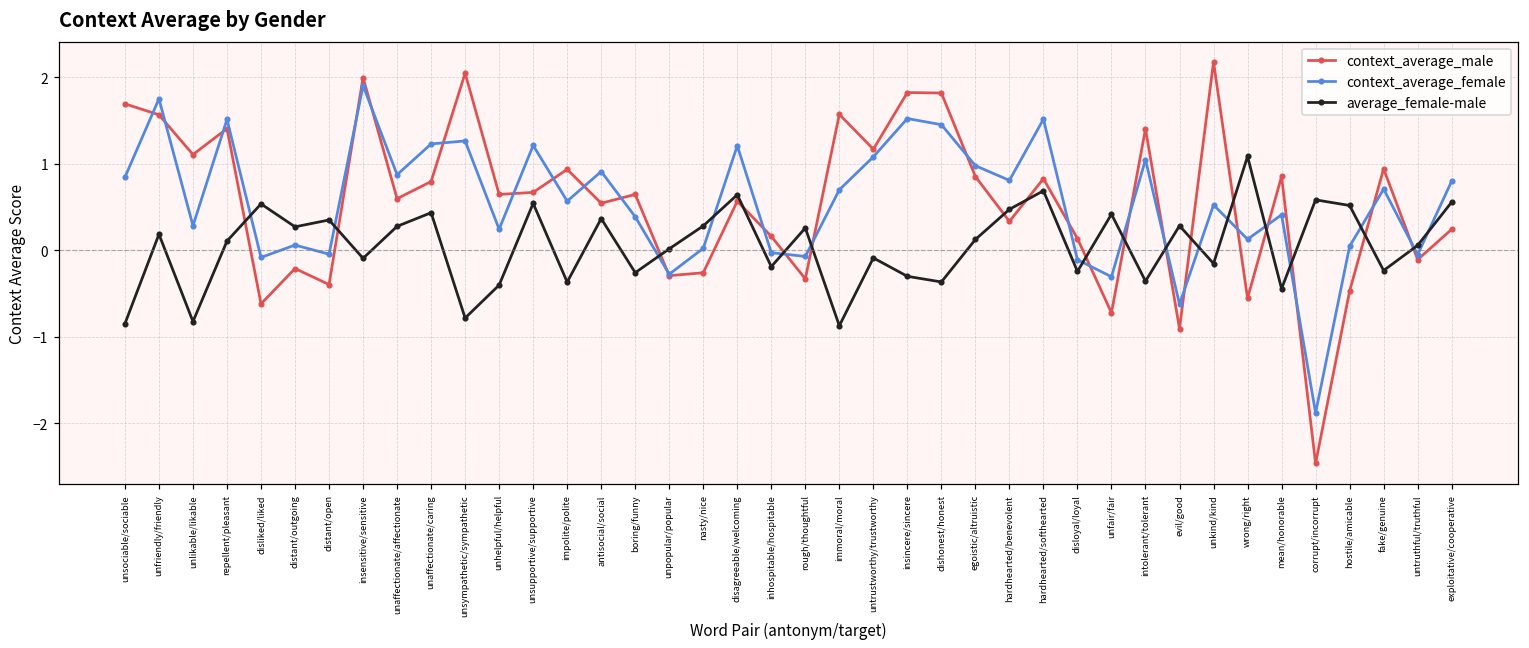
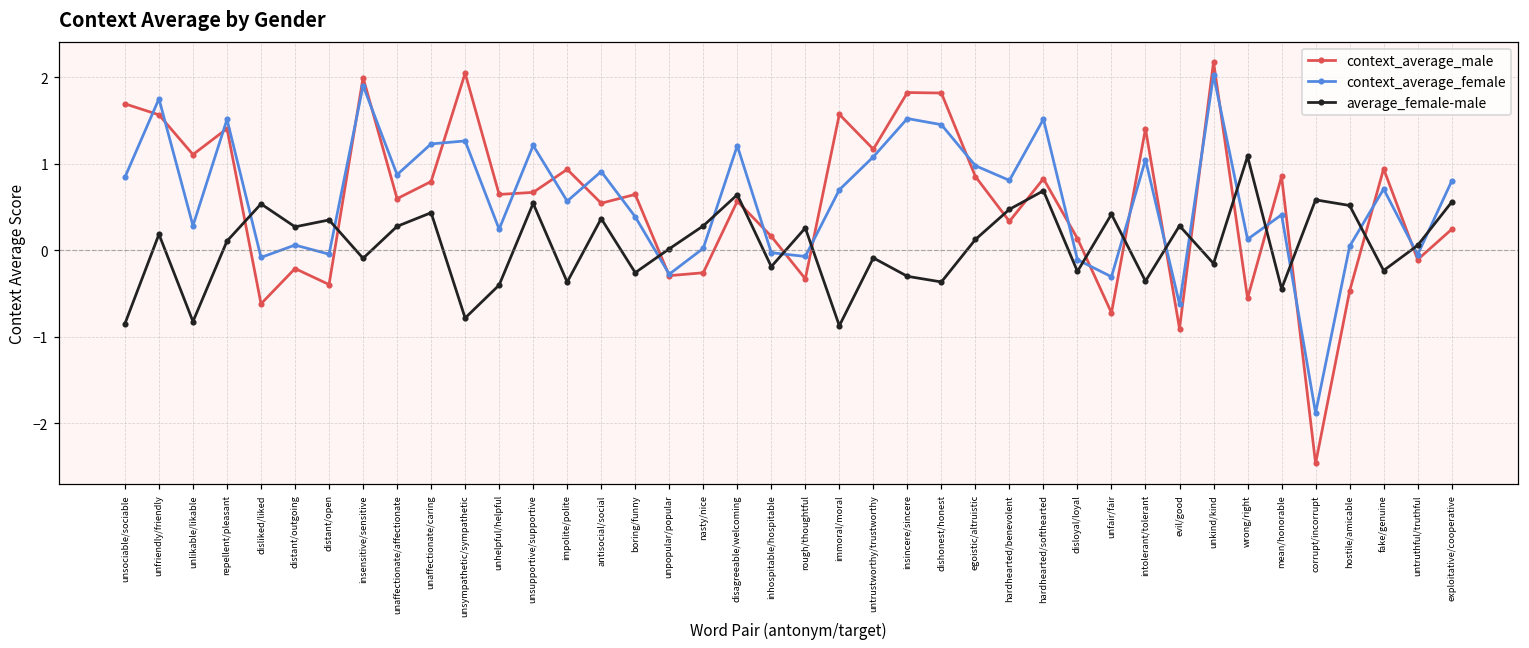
  {
    "context_average_male": {
      "unsociable/sociable": 1.7,
      "unfriendly/friendly": 1.6,
      "unlikable/likable": 1.1,
      "repellent/pleasant": 1.4,
      "disliked/liked": -0.6,
      "distant/outgoing": -0.2,
      "distant/open": -0.4,
      "insensitive/sensitive": 2.0,
      "unaffectionate/affectionate": 0.6,
      "unaffectionate/caring": 0.8,
      "unsympathetic/sympathetic": 2.0,
      "unhelpful/helpful": 0.6,
      "unsupportive/supportive": 0.7,
      "impolite/polite": 0.9,
      "antisocial/social": 0.5,
      "boring/funny": 0.6,
      "nasty/nice": -0.3,
      "disagreeable/welcoming": 0.6,
      "inhospitable/hospitable": 0.2,
      "rough/thoughtful": -0.3,
      "immoral/moral": 1.6,
      "untrustworthy/trustworthy": 1.2,
      "insincere/sincere": 1.8,
      "dishonest/honest": 1.8,
      "egoistic/altruistic": 0.9,
      "hardhearted/benevolent": 0.3,
      "hardhearted/softhearted": 0.8,
      "disloyal/loyal": 0.1,
      "unfair/fair": -0.7,
      "intolerant/tolerant": 1.4,
      "evil/good": -0.9,
      "unkind/kind": 2.2,
      "wrong/right": -0.6,
      "mean/honorable": 0.9,
      "corrupt/incorrupt": -2.5,
      "hostile/amicable": -0.5,
      "fake/genuine": 0.9,
      "untruthful/truthful": -0.1,
      "exploitative/cooperative": 0.2
    },
    "context_average_female": {
      "unsociable/sociable": 0.8,
      "unfriendly/friendly": 1.8,
      "unlikable/likable": 0.3,
      "repellent/pleasant": 1.5,
      "disliked/liked": -0.1,
      "distant/outgoing": 0.1,
      "distant/open": 0.0,
      "insensitive/sensitive": 1.9,
      "unaffectionate/affectionate": 0.9,
      "unaffectionate/caring": 1.2,
      "unsympathetic/sympathetic": 1.3,
      "unhelpful/helpful": 0.2,
      "unsupportive/supportive": 1.2,
      "impolite/polite": 0.6,
      "antisocial/social": 0.9,
      "boring/funny": 0.4,
      "nasty/nice": 0.0,
      "disagreeable/welcoming": 1.2,
      "inhospitable/hospitable": 0.0,
      "rough/thoughtful": -0.1,
      "immoral/moral": 0.7,
      "untrustworthy/trustworthy": 1.1,
      "insincere/sincere": 1.5,
      "dishonest/honest": 1.5,
      "egoistic/altruistic": 1.0,
      "hardhearted/benevolent": 0.8,
      "hardhearted/softhearted": 1.5,
      "disloyal/loyal": -0.1,
      "unfair/fair": -0.3,
      "intolerant/tolerant": 1.0,
      "evil/good": -0.6,
-     "unkind/kind": 0.5,
+     "unkind/kind": 2.0,
      "wrong/right": 0.1,
      "mean/honorable": 0.4,
      "corrupt/incorrupt": -1.9,
      "hostile/amicable": 0.0,
      "fake/genuine": 0.7,
      "untruthful/truthful": -0.1,
      "exploitative/cooperative": 0.8
    },
    "average_female-male": {
      "unsociable/sociable": -0.8,
      "unfriendly/friendly": 0.2,
      "unlikable/likable": -0.8,
      "repellent/pleasant": 0.1,
      "disliked/liked": 0.5,
      "distant/outgoing": 0.3,
      "distant/open": 0.4,
      "insensitive/sensitive": -0.1,
      "unaffectionate/affectionate": 0.3,
      "unaffectionate/caring": 0.4,
      "unsympathetic/sympathetic": -0.8,
      "unhelpful/helpful": -0.4,
      "unsupportive/supportive": 0.5,
      "impolite/polite": -0.4,
      "antisocial/social": 0.4,
      "boring/funny": -0.3,
      "unpopular/popular": 0.0,
      "nasty/nice": 0.3,
      "disagreeable/welcoming": 0.6,
      "inhospitable/hospitable": -0.2,
      "rough/thoughtful": 0.3,
      "immoral/moral": -0.9,
      "untrustworthy/trustworthy": -0.1,
      "insincere/sincere": -0.3,
      "dishonest/honest": -0.4,
      "egoistic/altruistic": 0.1,
      "hardhearted/benevolent": 0.5,
      "hardhearted/softhearted": 0.7,
      "disloyal/loyal": -0.2,
      "unfair/fair": 0.4,
      "intolerant/tolerant": -0.4,
      "evil/good": 0.3,
      "unkind/kind": -0.2,
      "wrong/right": 1.1,
      "mean/honorable": -0.4,
      "corrupt/incorrupt": 0.6,
      "hostile/amicable": 0.5,
      "fake/genuine": -0.2,
      "untruthful/truthful": 0.1,
      "exploitative/cooperative": 0.6
    }
  }
